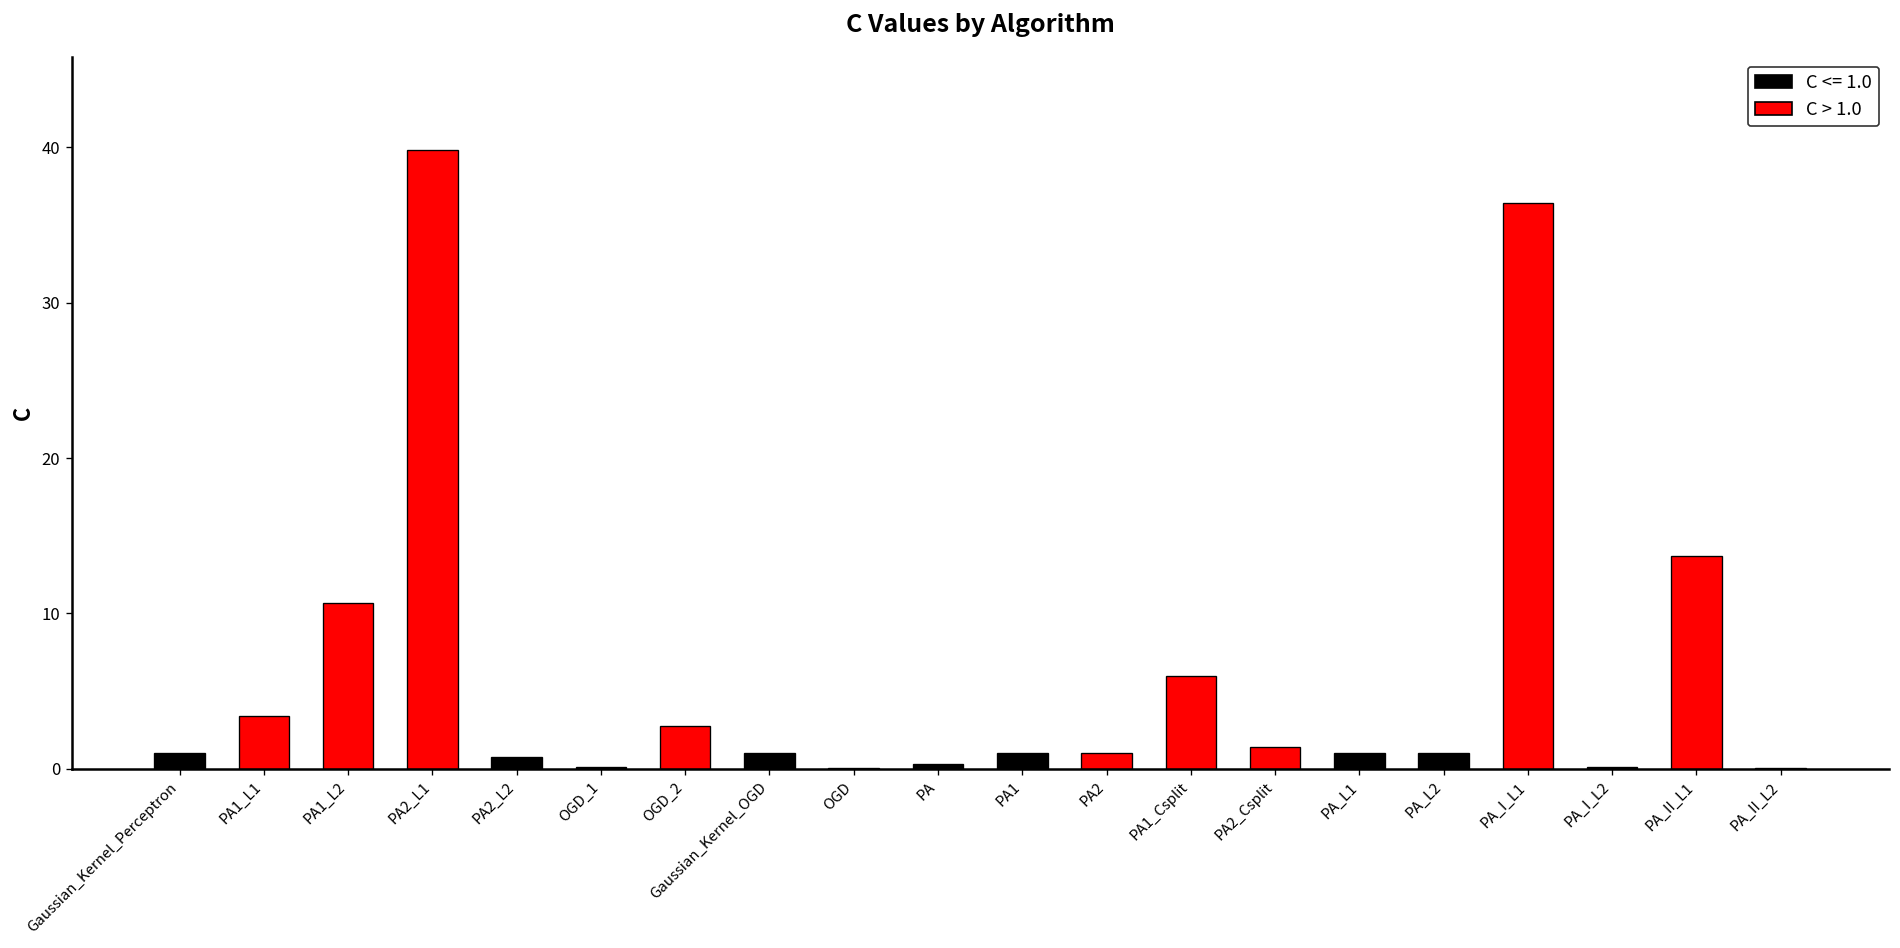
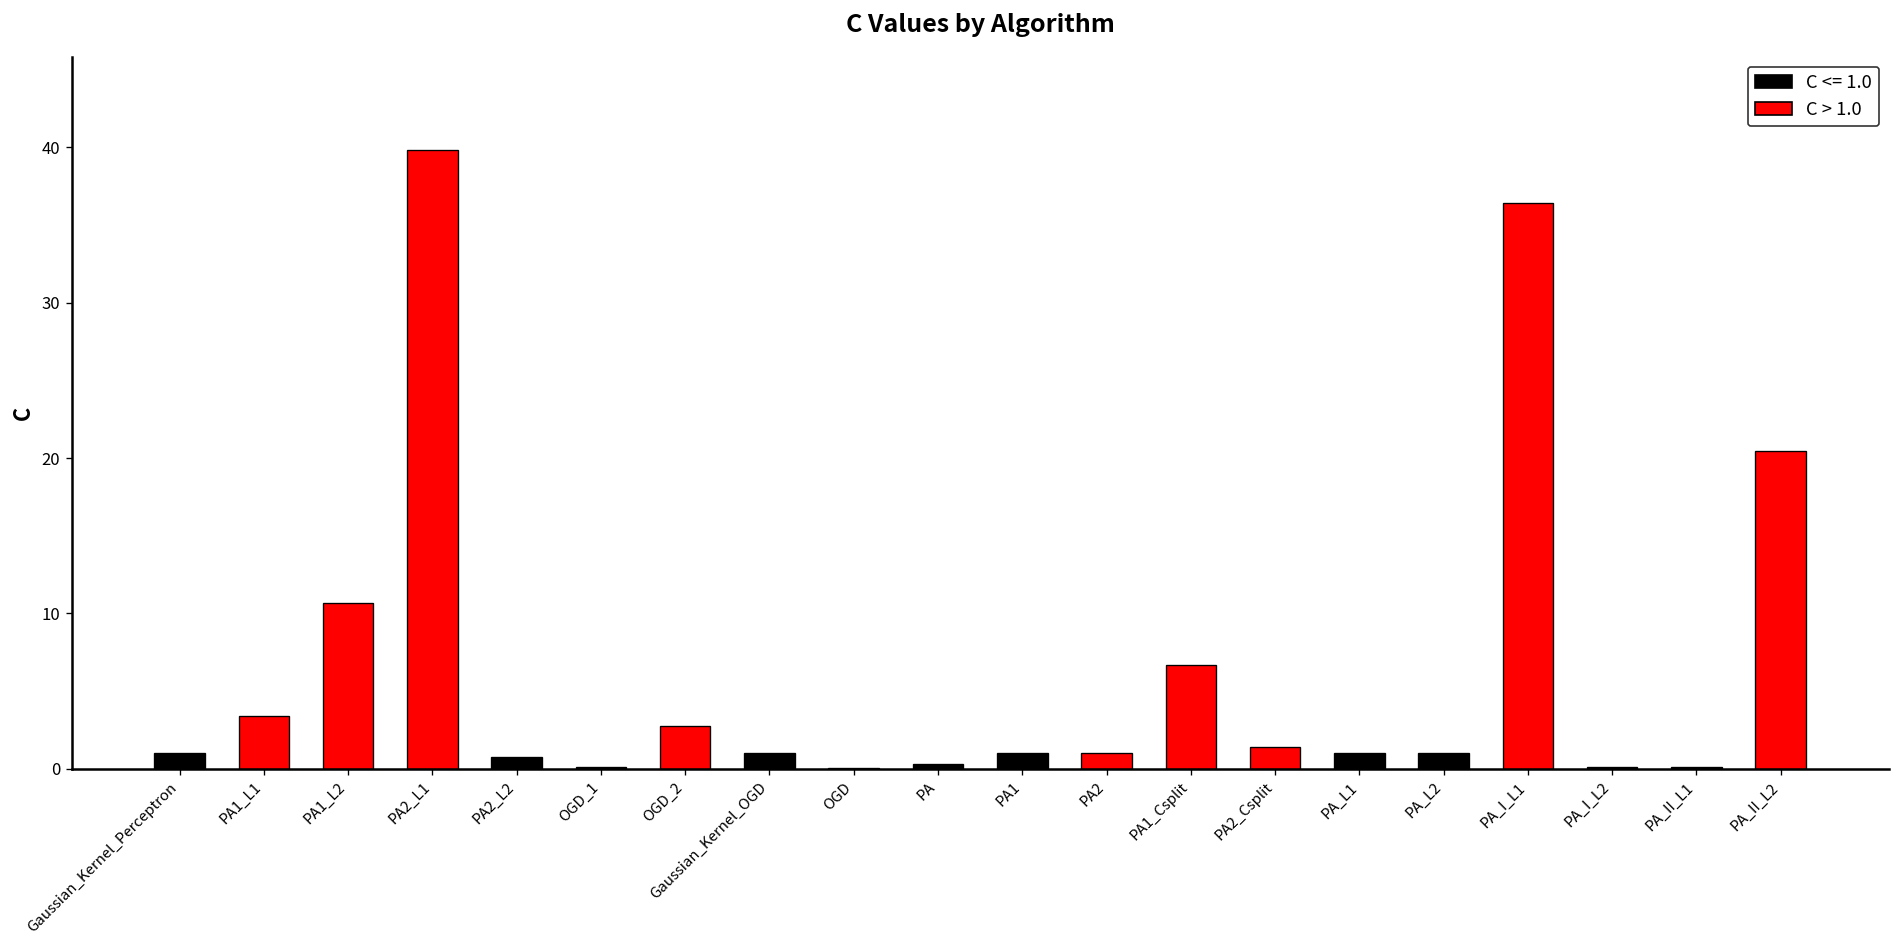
  {
    "Gaussian_Kernel_Perceptron": 1.0,
    "PA1_L1": 3.4,
    "PA1_L2": 10.7,
    "PA2_L1": 39.8,
    "PA2_L2": 0.8,
    "OGD_2": 2.8,
    "Gaussian_Kernel_OGD": 1.0,
    "PA": 0.3,
    "PA1": 1.0,
    "PA2": 1.0,
-   "PA1_Csplit": 6.0,
+   "PA1_Csplit": 6.7,
    "PA2_Csplit": 1.4,
    "PA_L1": 1.0,
    "PA_L2": 1.0,
    "PA_I_L1": 36.4,
-   "PA_II_L1": 13.7,
-   "PA_II_L2": 0.1
+   "PA_II_L1": 0.1,
+   "PA_II_L2": 20.5
  }
